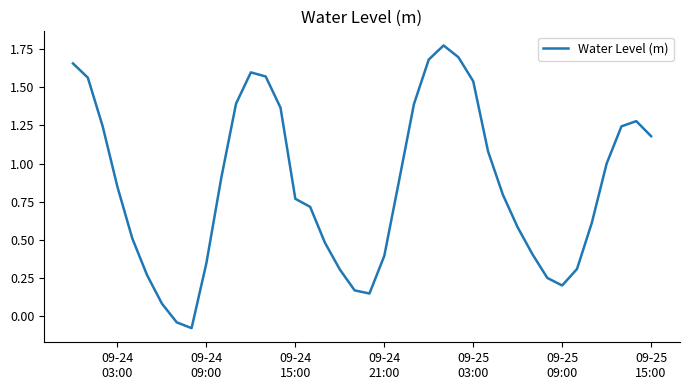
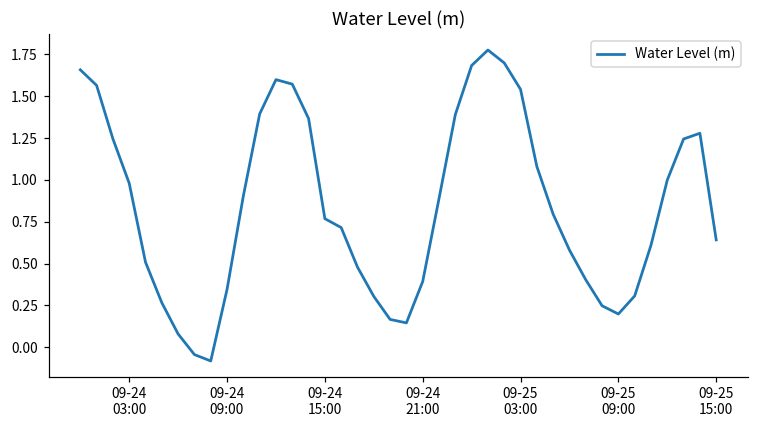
  {
-   "09-24 03:00": 0.85,
+   "09-24 03:00": 0.98,
    "09-24 09:00": 0.35,
    "09-24 15:00": 0.77,
    "09-24 21:00": 0.39,
    "09-25 03:00": 1.54,
    "09-25 09:00": 0.20,
-   "09-25 15:00": 1.18
+   "09-25 15:00": 0.64
  }
